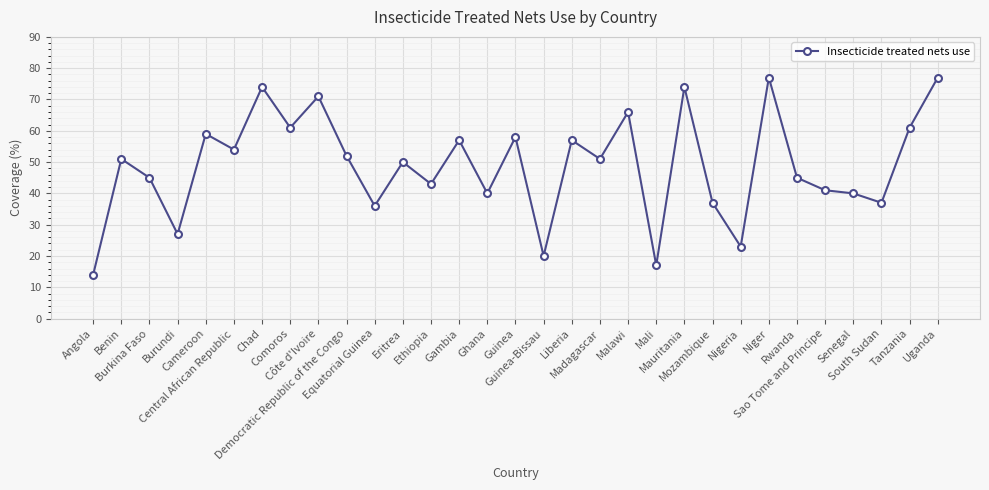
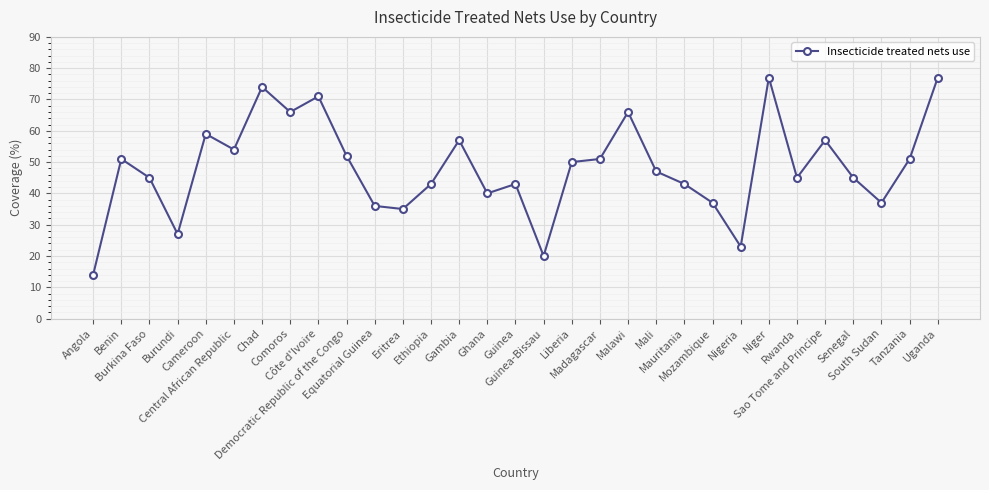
  {
    "Angola": 14,
    "Benin": 51,
    "Burkina Faso": 45,
    "Burundi": 27,
    "Cameroon": 59,
    "Central African Republic": 54,
    "Chad": 74,
-   "Comoros": 61,
+   "Comoros": 66,
    "Côte d'Ivoire": 71,
    "Democratic Republic of the Congo": 52,
    "Equatorial Guinea": 36,
-   "Eritrea": 50,
+   "Eritrea": 35,
    "Ethiopia": 43,
    "Gambia": 57,
    "Ghana": 40,
-   "Guinea": 58,
+   "Guinea": 43,
    "Guinea-Bissau": 20,
-   "Liberia": 57,
+   "Liberia": 50,
    "Madagascar": 51,
    "Malawi": 66,
-   "Mali": 17,
-   "Mauritania": 74,
+   "Mali": 47,
+   "Mauritania": 43,
    "Mozambique": 37,
    "Nigeria": 23,
    "Niger": 77,
    "Rwanda": 45,
-   "Sao Tome and Principe": 41,
-   "Senegal": 40,
+   "Sao Tome and Principe": 57,
+   "Senegal": 45,
    "South Sudan": 37,
-   "Tanzania": 61,
+   "Tanzania": 51,
    "Uganda": 77
  }
